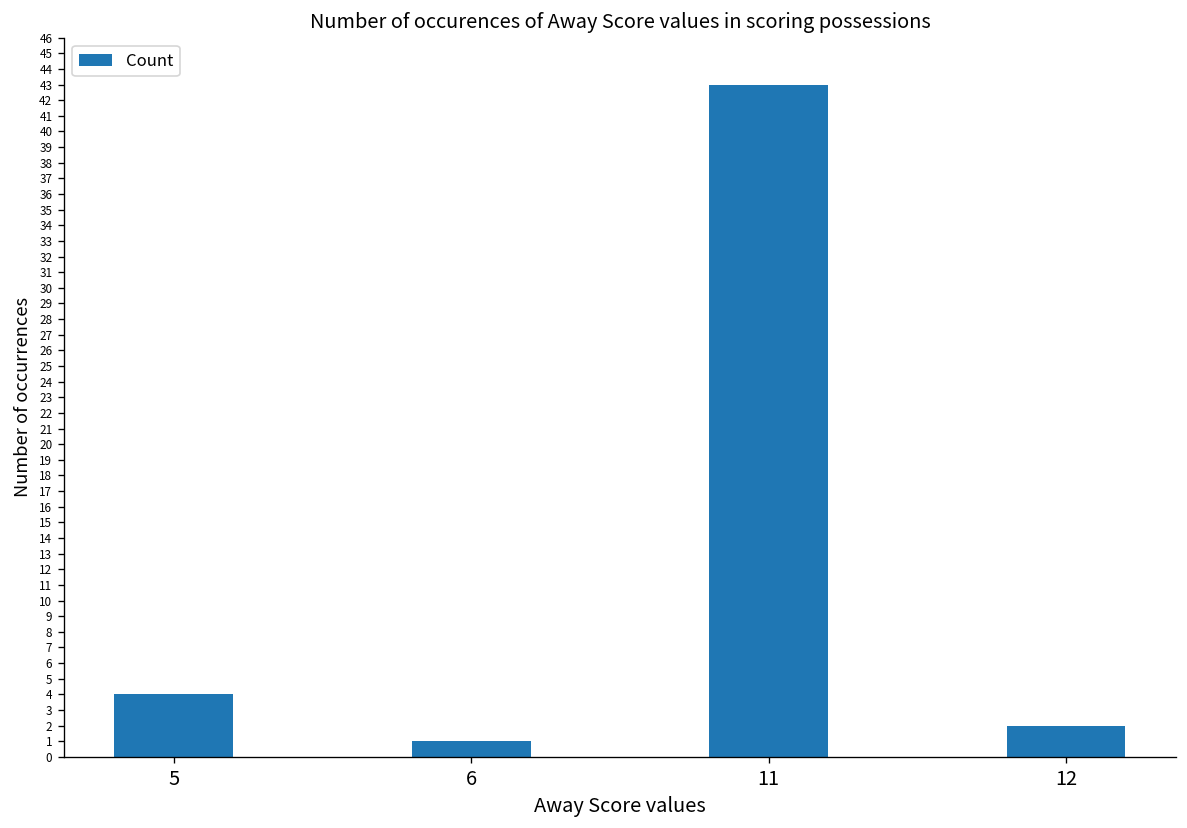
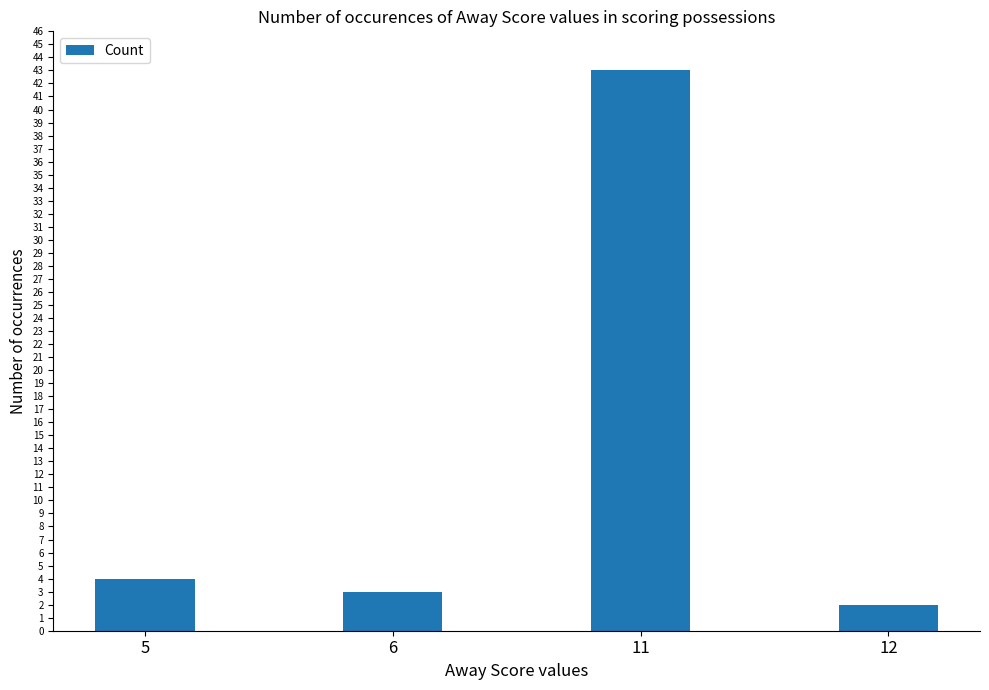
  {
    "5": 4,
-   "6": 1,
+   "6": 3,
    "11": 43,
    "12": 2
  }
